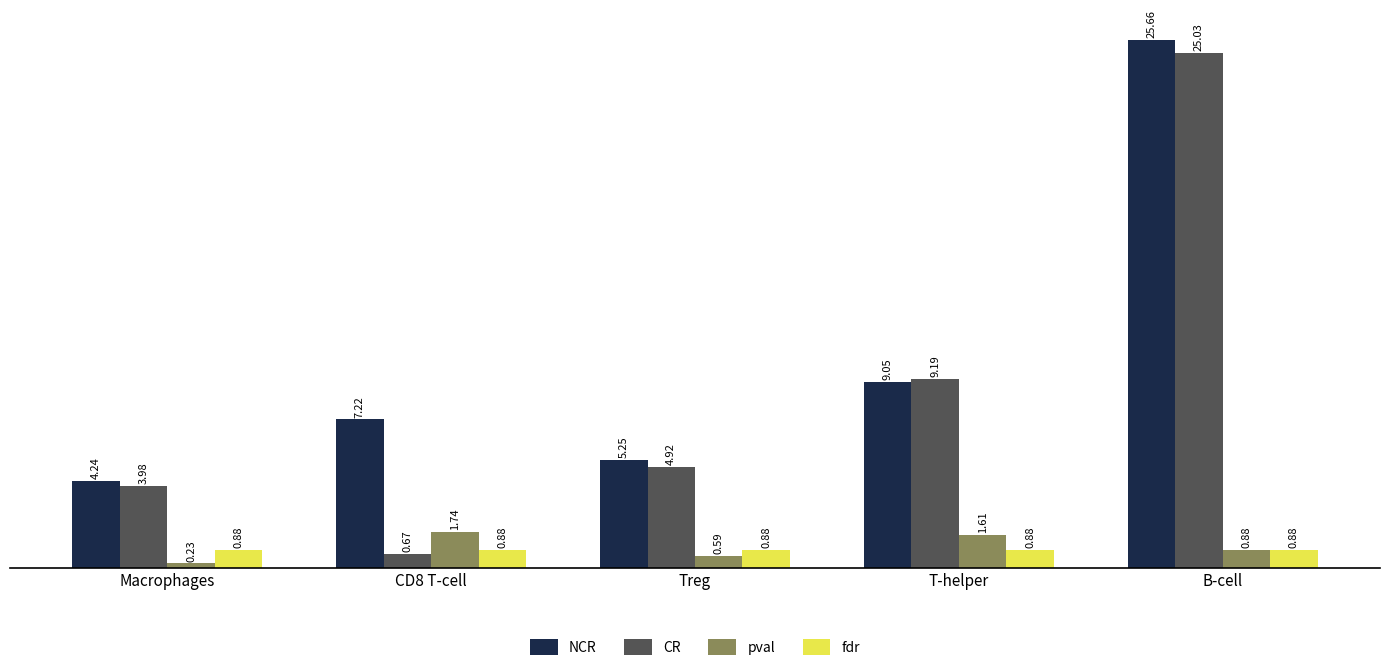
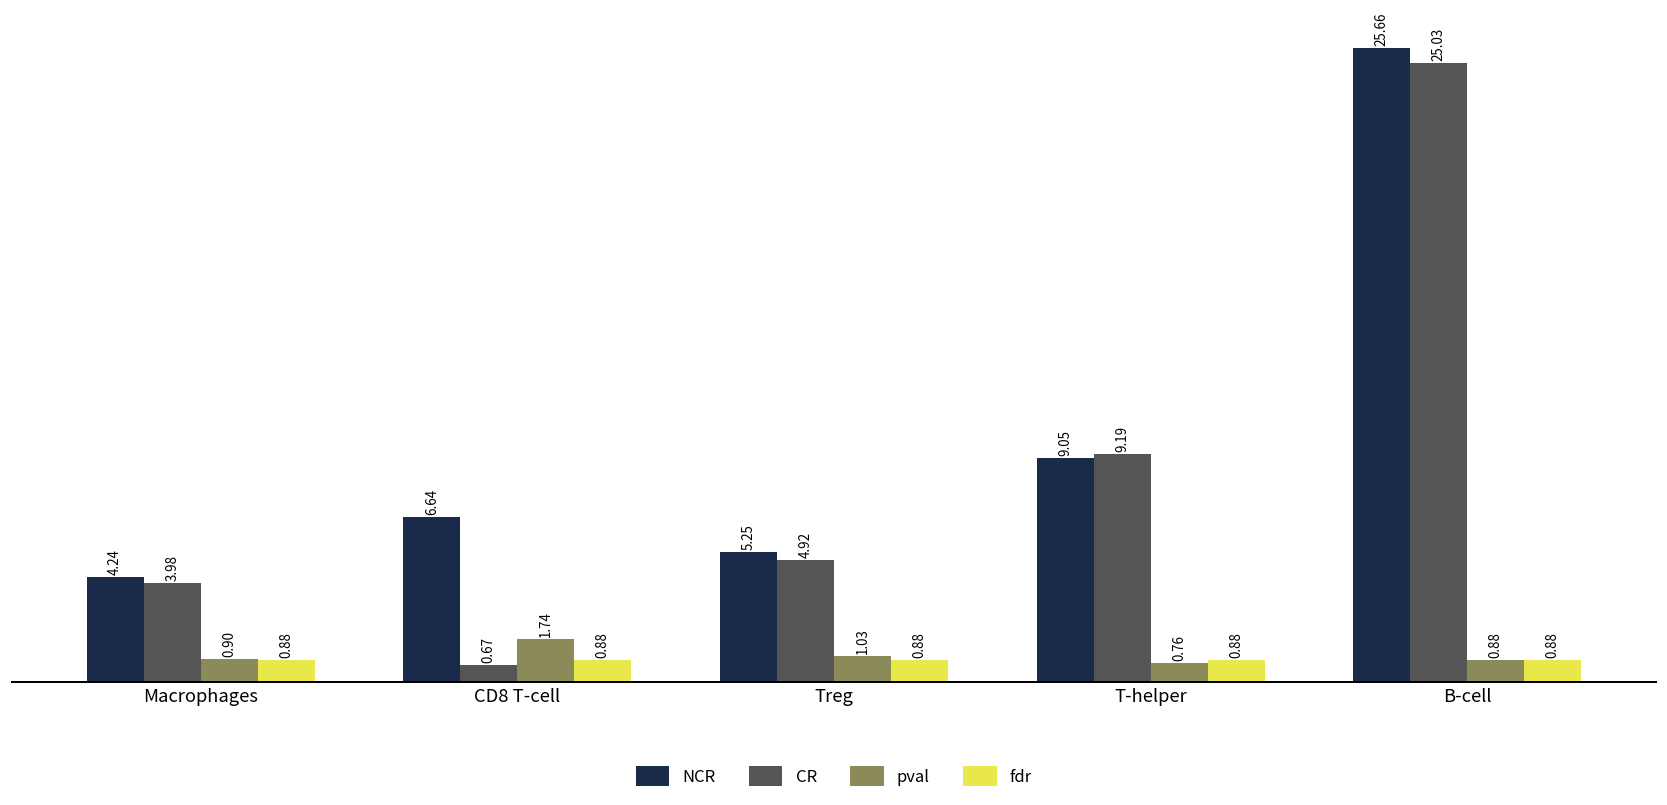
  {
    "NCR": {
      "Macrophages": 4.24,
-     "CD8 T-cell": 7.22,
+     "CD8 T-cell": 6.64,
      "Treg": 5.25,
      "T-helper": 9.05,
      "B-cell": 25.66
    },
    "CR": {
      "Macrophages": 3.98,
      "CD8 T-cell": 0.67,
      "Treg": 4.92,
      "T-helper": 9.19,
      "B-cell": 25.03
    },
    "pval": {
-     "Macrophages": 0.23,
+     "Macrophages": 0.90,
      "CD8 T-cell": 1.74,
-     "Treg": 0.59,
-     "T-helper": 1.61,
+     "Treg": 1.03,
+     "T-helper": 0.76,
      "B-cell": 0.88
    },
    "fdr": {
      "Macrophages": 0.88,
      "CD8 T-cell": 0.88,
      "Treg": 0.88,
      "T-helper": 0.88,
      "B-cell": 0.88
    }
  }
